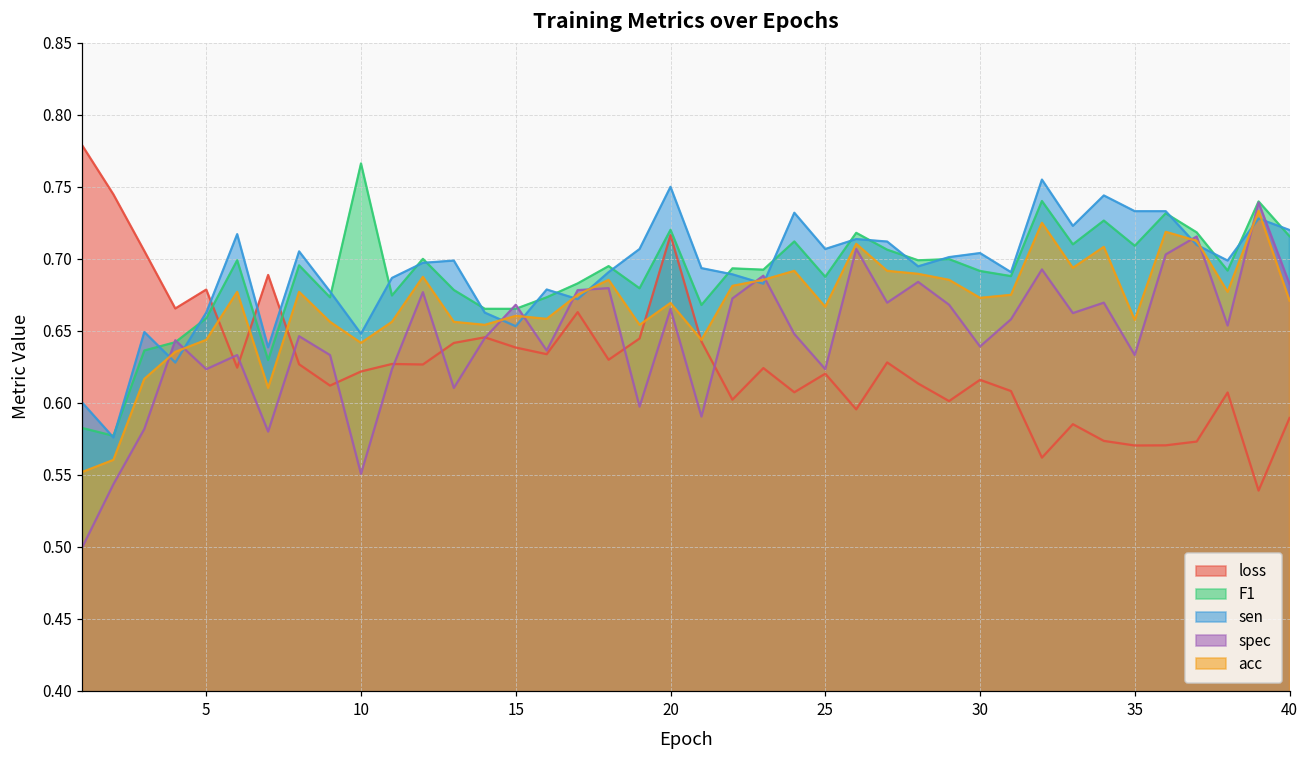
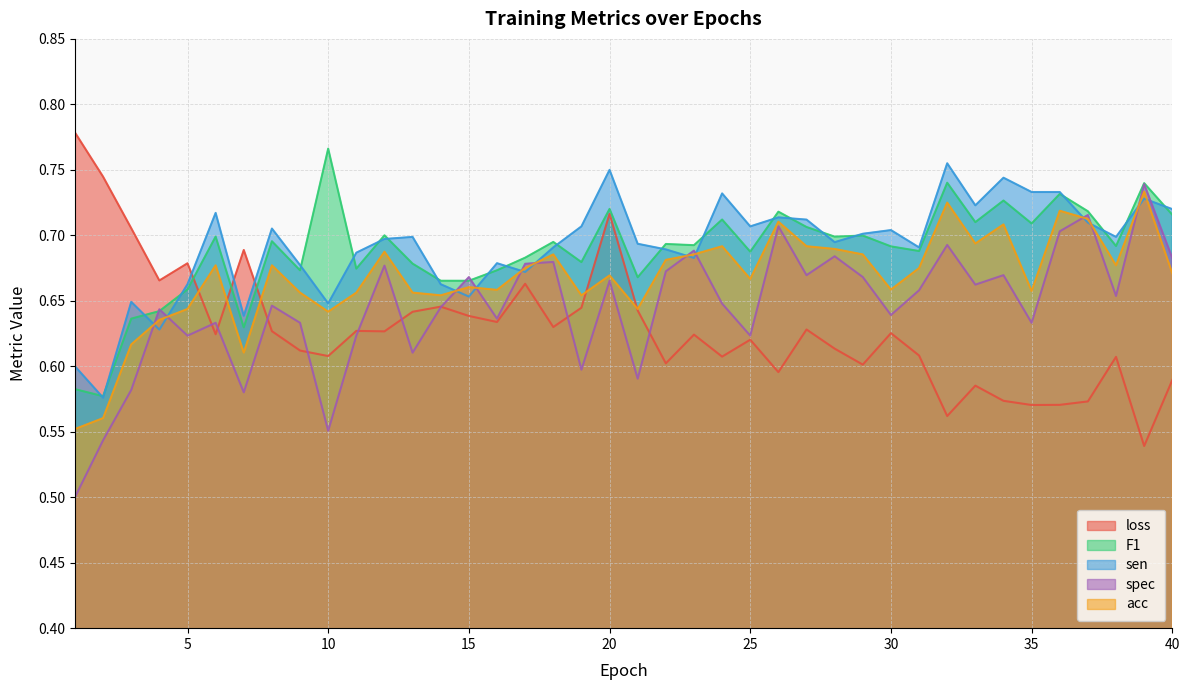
  {
    "loss": {
      "5": 0.679,
-     "10": 0.622,
+     "10": 0.608,
      "15": 0.638,
      "20": 0.716,
      "25": 0.620,
-     "30": 0.616,
+     "30": 0.625,
      "35": 0.570,
      "40": 0.590
    },
    "F1": {
      "5": 0.659,
      "10": 0.766,
      "15": 0.665,
      "20": 0.720,
      "25": 0.688,
      "30": 0.692,
      "35": 0.709,
      "40": 0.716
    },
    "sen": {
      "5": 0.663,
      "10": 0.648,
      "15": 0.653,
      "20": 0.750,
      "25": 0.707,
      "30": 0.704,
      "35": 0.733,
      "40": 0.720
    },
    "spec": {
      "5": 0.623,
      "10": 0.551,
      "15": 0.668,
      "20": 0.665,
      "25": 0.623,
      "30": 0.639,
      "35": 0.633,
      "40": 0.683
    },
    "acc": {
      "5": 0.644,
      "10": 0.642,
      "15": 0.660,
      "20": 0.669,
      "25": 0.667,
-     "30": 0.673,
+     "30": 0.659,
      "35": 0.657,
      "40": 0.671
    }
  }
